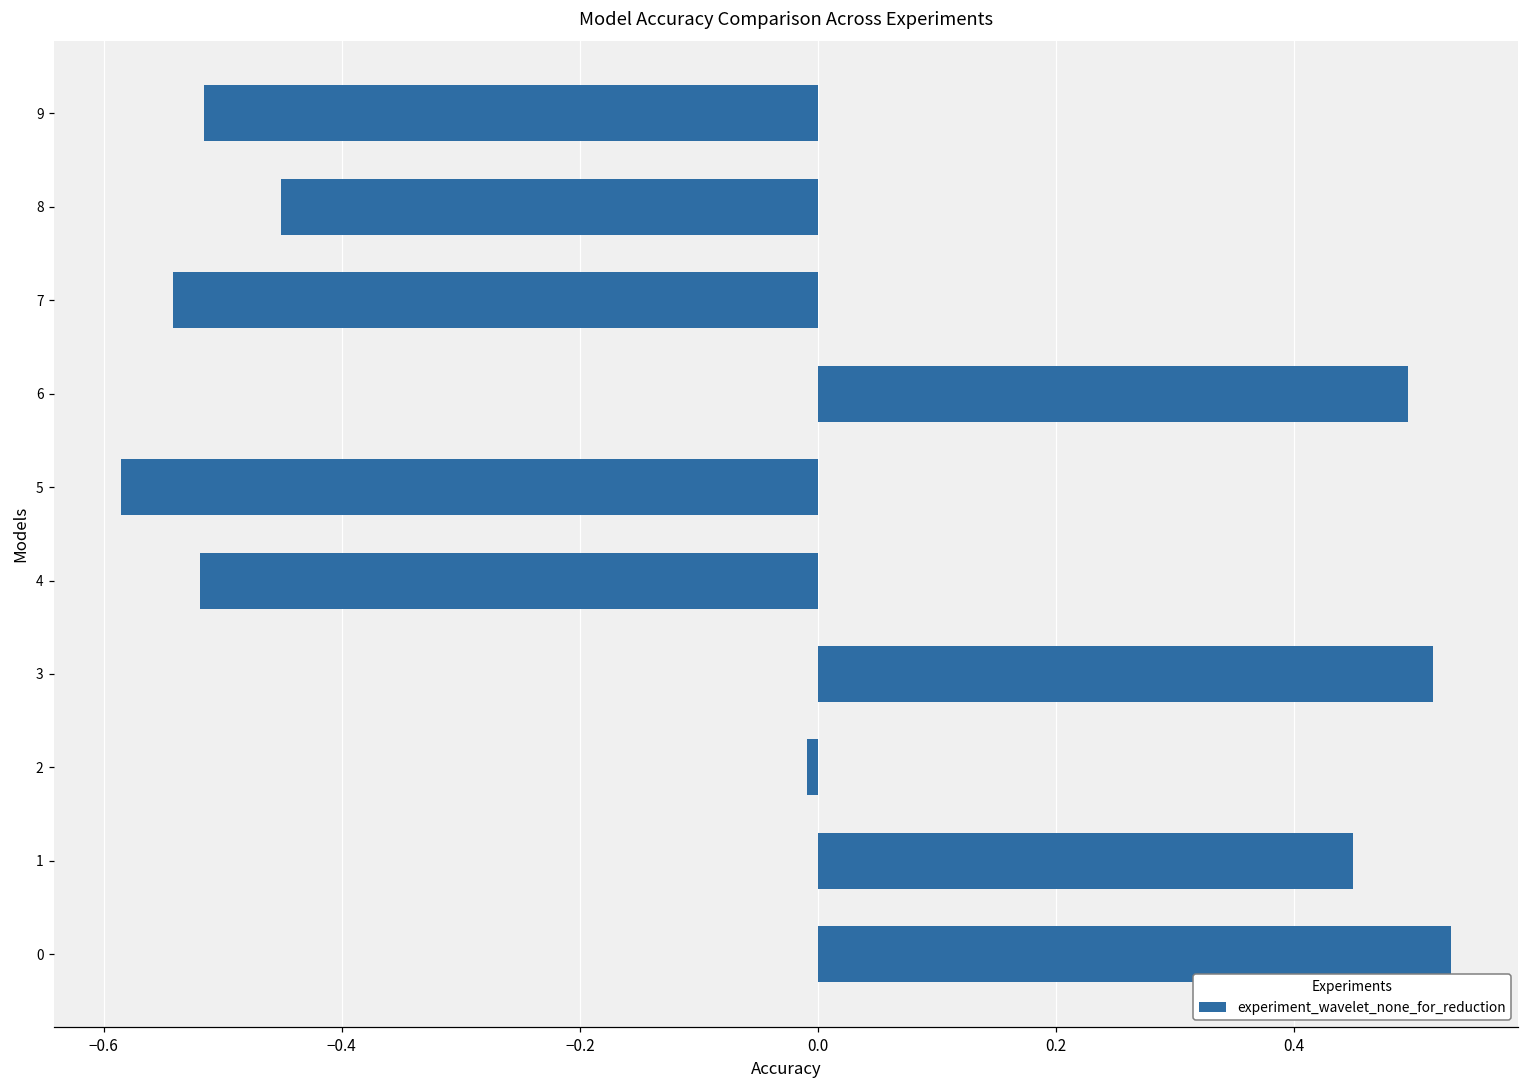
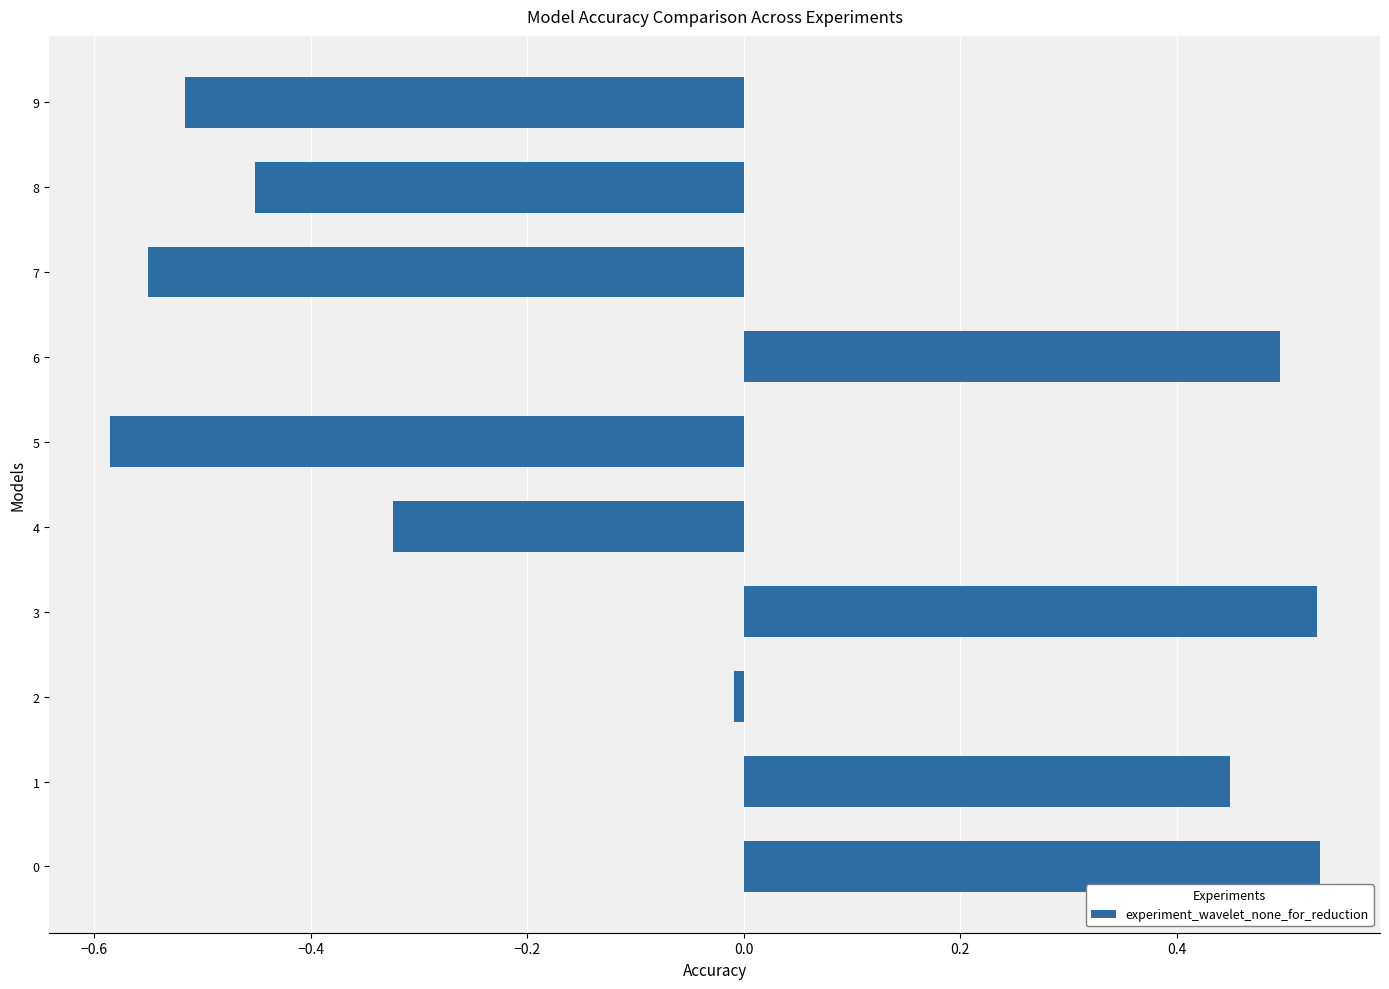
  {
    "9": -0.516,
    "8": -0.451,
-   "7": -0.542,
+   "7": -0.550,
    "6": 0.496,
    "5": -0.586,
-   "4": -0.519,
-   "3": 0.517,
+   "4": -0.324,
+   "3": 0.529,
    "2": -0.009,
    "1": 0.449,
    "0": 0.532
  }
